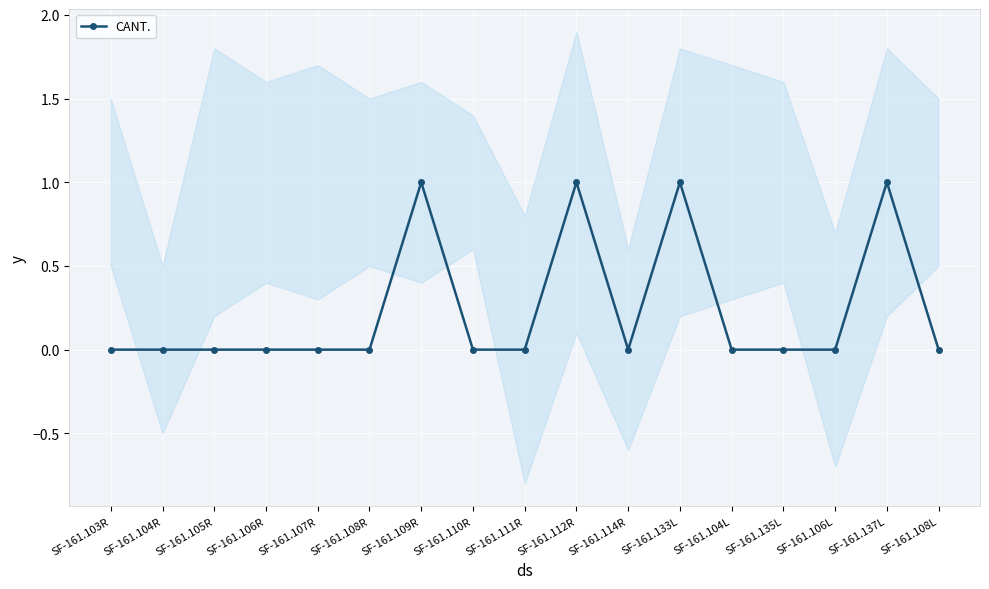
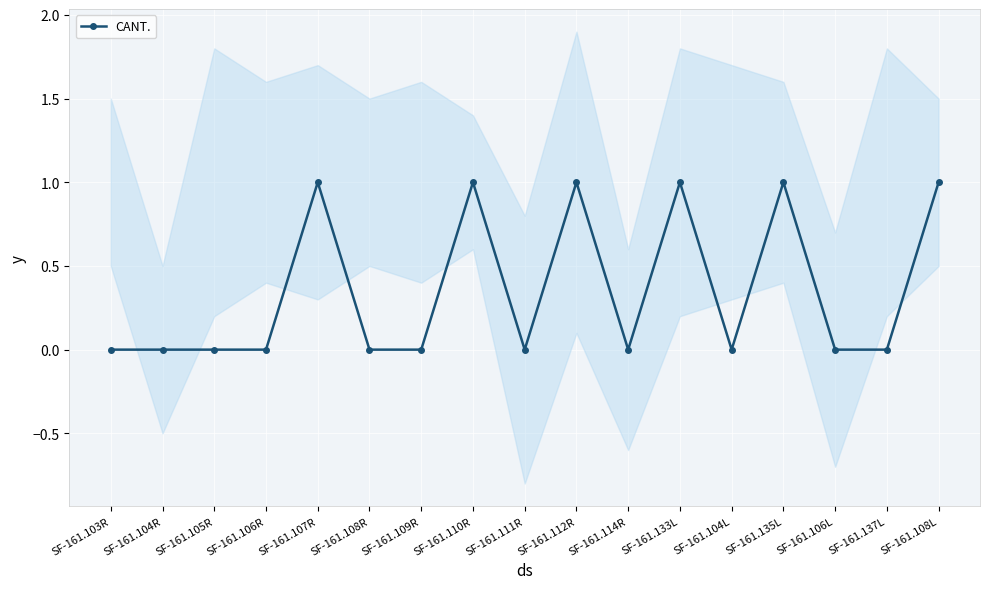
  {
    "CANT.": {
      "SF-161.103R": 0,
      "SF-161.104R": 0,
      "SF-161.105R": 0,
      "SF-161.106R": 0,
-     "SF-161.107R": 0,
+     "SF-161.107R": 1,
      "SF-161.108R": 0,
-     "SF-161.109R": 1,
-     "SF-161.110R": 0,
+     "SF-161.109R": 0,
+     "SF-161.110R": 1,
      "SF-161.111R": 0,
      "SF-161.112R": 1,
      "SF-161.114R": 0,
      "SF-161.133L": 1,
      "SF-161.104L": 0,
-     "SF-161.135L": 0,
+     "SF-161.135L": 1,
      "SF-161.106L": 0,
-     "SF-161.137L": 1,
-     "SF-161.108L": 0
+     "SF-161.137L": 0,
+     "SF-161.108L": 1
    }
  }
